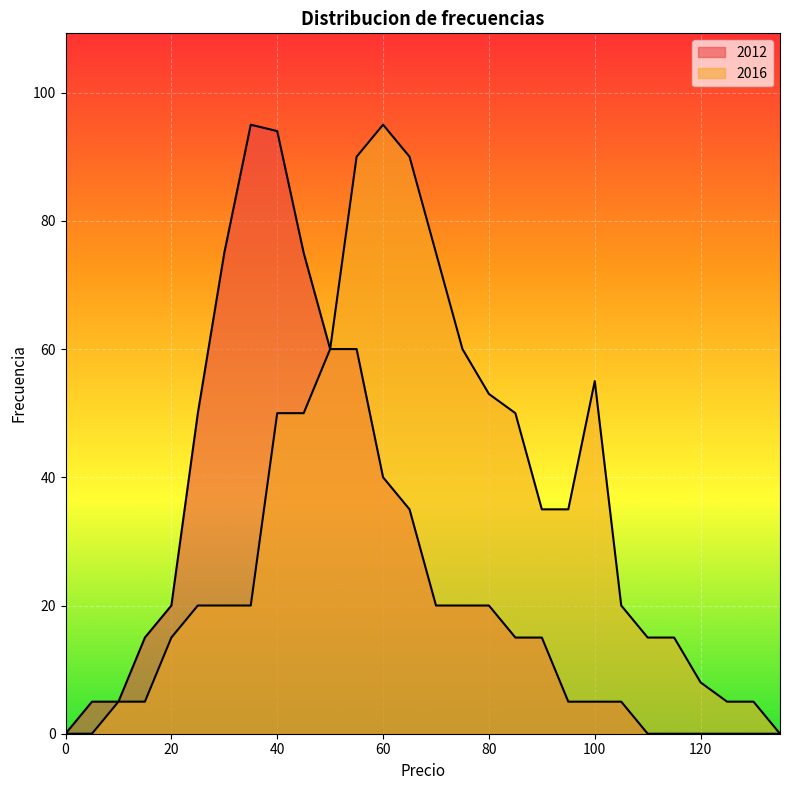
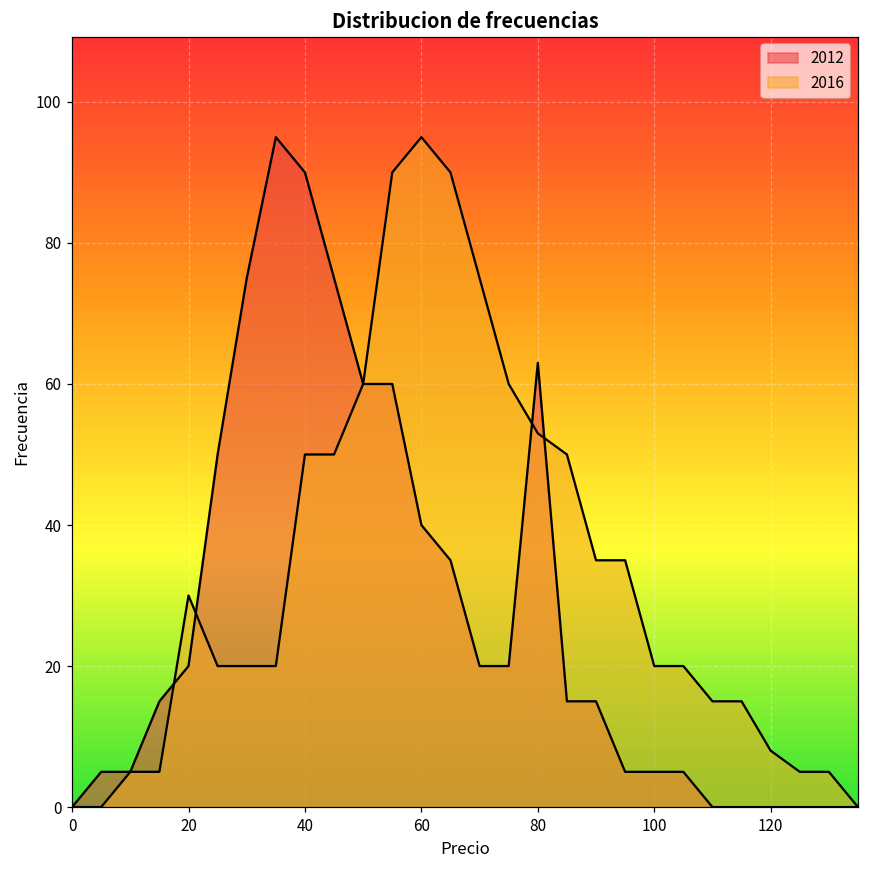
  {
    "2012": {
      "20": 20,
-     "40": 94,
+     "40": 90,
      "60": 40,
-     "80": 20,
+     "80": 63,
      "100": 5,
      "120": 0
    },
    "2016": {
-     "20": 15,
+     "20": 30,
      "40": 50,
      "60": 95,
      "80": 53,
-     "100": 55,
+     "100": 20,
      "120": 8
    }
  }
